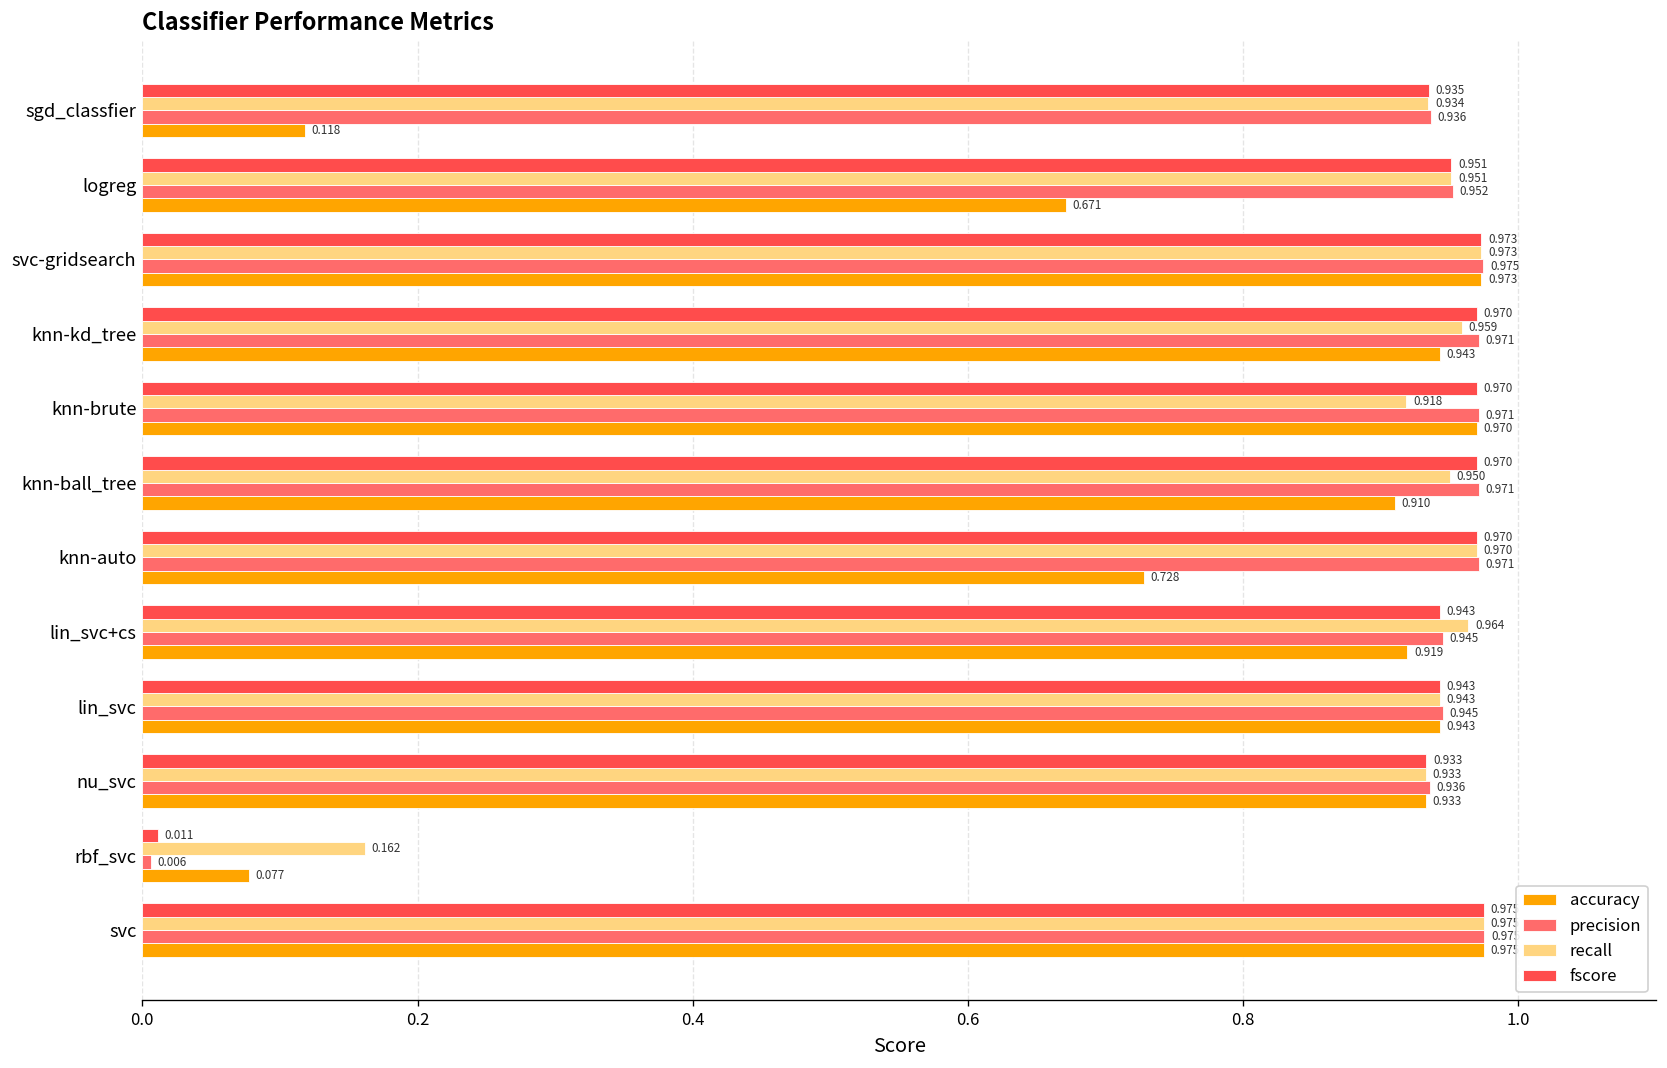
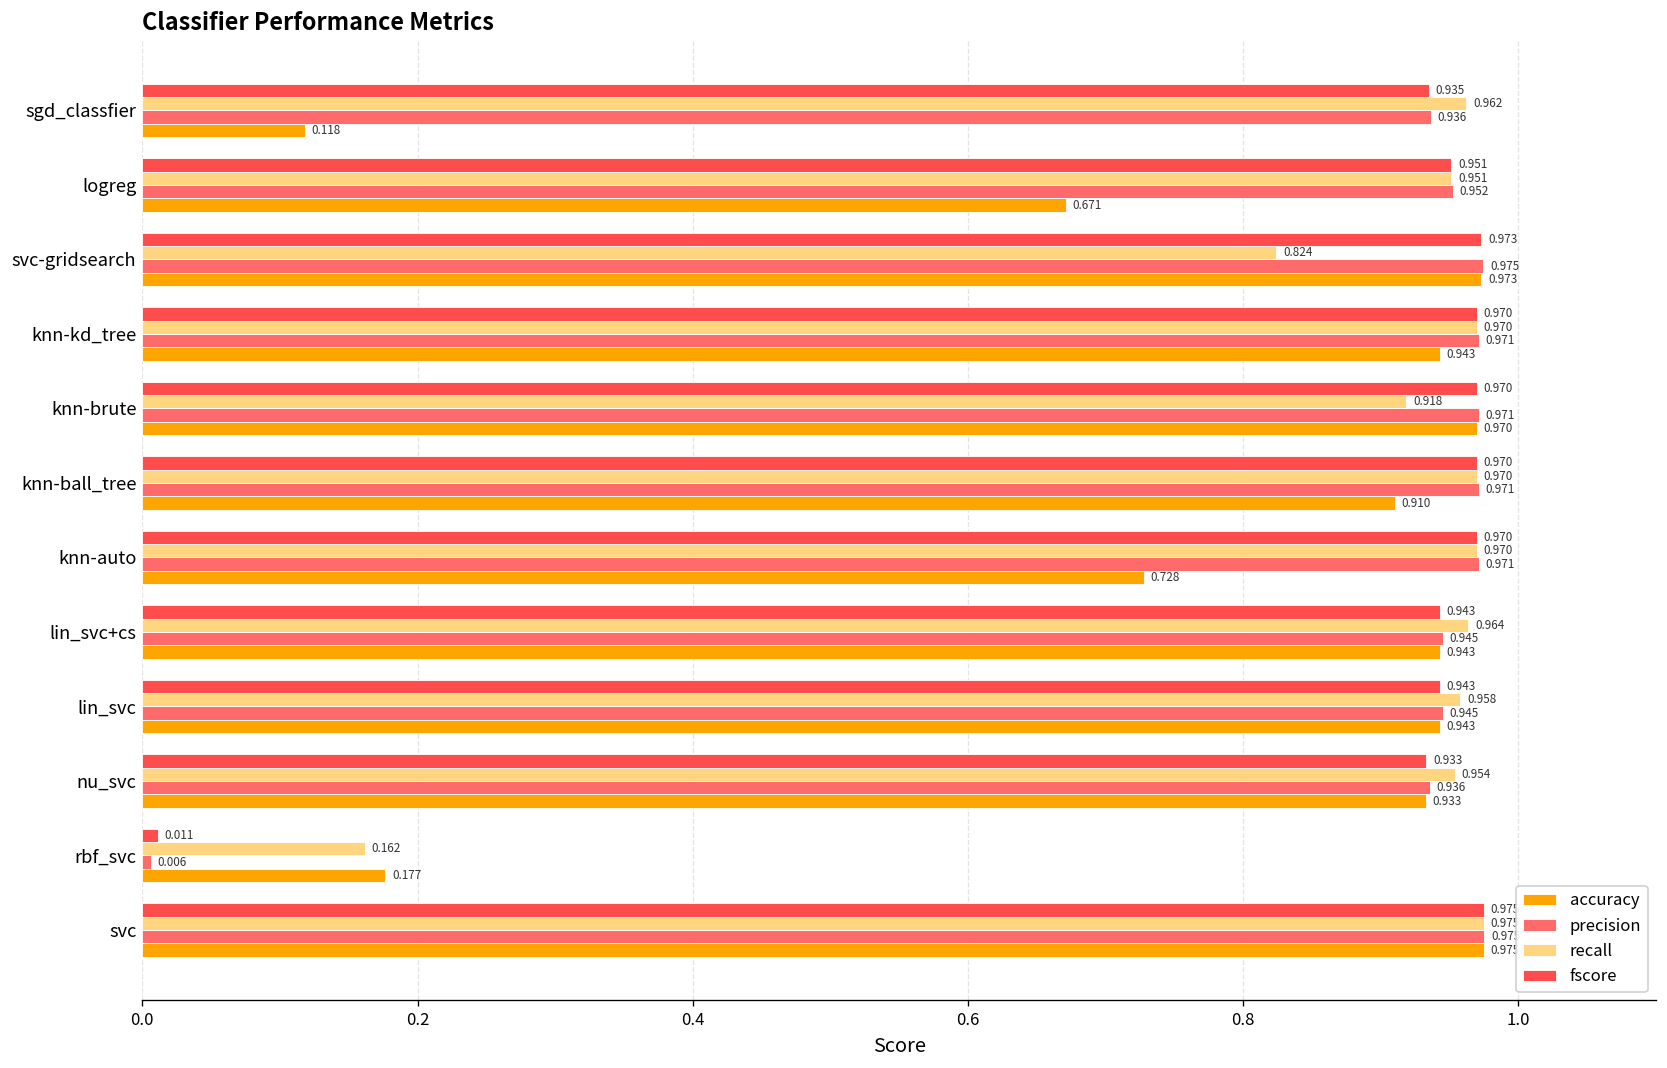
  {
    "accuracy": {
      "sgd_classfier": 0.118,
      "logreg": 0.671,
      "svc-gridsearch": 0.973,
      "knn-kd_tree": 0.943,
      "knn-brute": 0.970,
      "knn-ball_tree": 0.910,
      "knn-auto": 0.728,
-     "lin_svc+cs": 0.919,
+     "lin_svc+cs": 0.943,
      "lin_svc": 0.943,
      "nu_svc": 0.933,
-     "rbf_svc": 0.077
+     "rbf_svc": 0.177
    },
    "recall": {
-     "sgd_classfier": 0.934,
+     "sgd_classfier": 0.962,
      "logreg": 0.951,
-     "svc-gridsearch": 0.973,
-     "knn-kd_tree": 0.959,
+     "svc-gridsearch": 0.824,
+     "knn-kd_tree": 0.970,
      "knn-brute": 0.918,
-     "knn-ball_tree": 0.950,
+     "knn-ball_tree": 0.970,
      "knn-auto": 0.970,
      "lin_svc+cs": 0.964,
-     "lin_svc": 0.943,
-     "nu_svc": 0.933,
+     "lin_svc": 0.958,
+     "nu_svc": 0.954,
      "rbf_svc": 0.162
    }
  }
